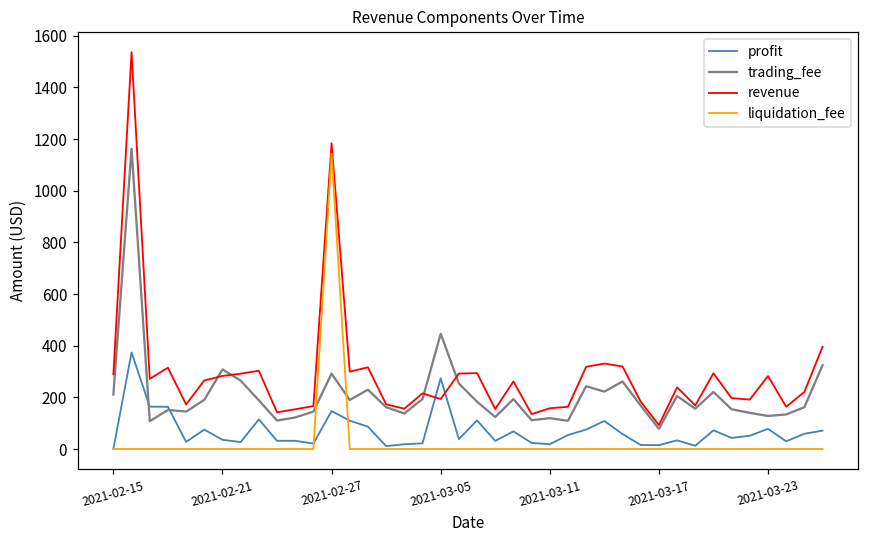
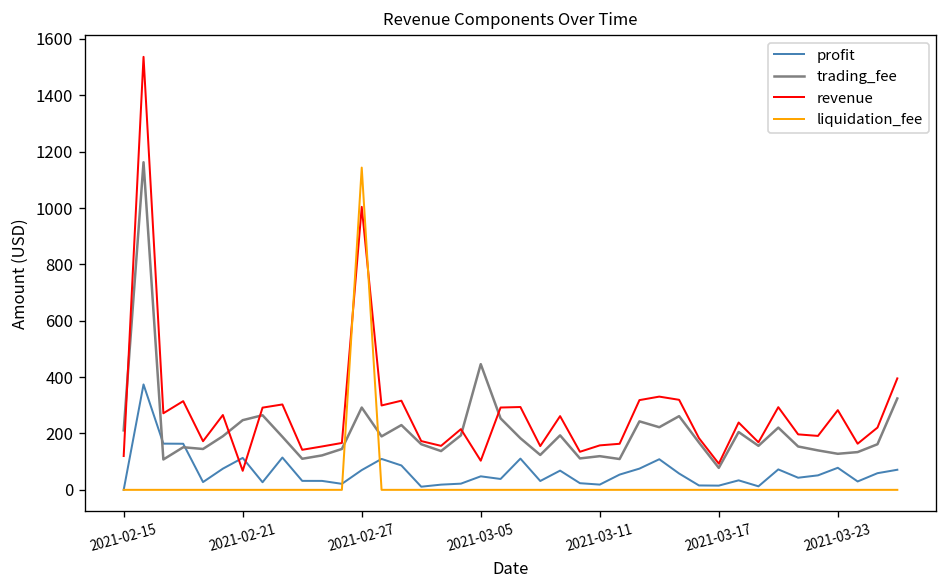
  {
    "profit": {
-     "2021-02-21": 40,
-     "2021-02-27": 150,
-     "2021-03-05": 270,
+     "2021-02-21": 110,
+     "2021-02-27": 70,
+     "2021-03-05": 50,
      "2021-03-11": 20,
      "2021-03-17": 10,
      "2021-03-23": 80
    },
    "trading_fee": {
      "2021-02-15": 210,
-     "2021-02-21": 310,
+     "2021-02-21": 250,
      "2021-02-27": 290,
      "2021-03-05": 450,
      "2021-03-11": 120,
      "2021-03-17": 80,
      "2021-03-23": 130
    },
    "revenue": {
-     "2021-02-15": 290,
-     "2021-02-21": 280,
-     "2021-02-27": 1180,
-     "2021-03-05": 190,
+     "2021-02-15": 120,
+     "2021-02-21": 70,
+     "2021-02-27": 1000,
+     "2021-03-05": 100,
      "2021-03-11": 160,
      "2021-03-17": 90,
      "2021-03-23": 280
    },
    "liquidation_fee": {
      "2021-02-21": 0,
      "2021-02-27": 1140,
      "2021-03-05": 0,
      "2021-03-11": 0,
      "2021-03-17": 0,
      "2021-03-23": 0
    }
  }
